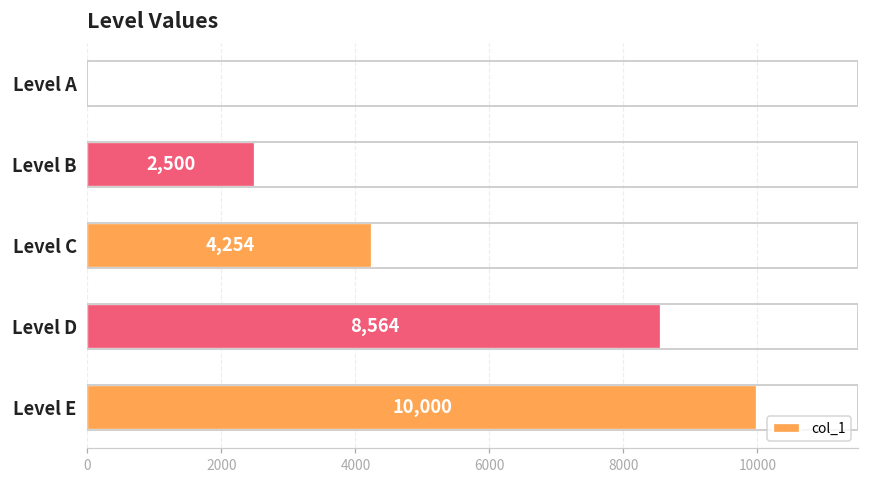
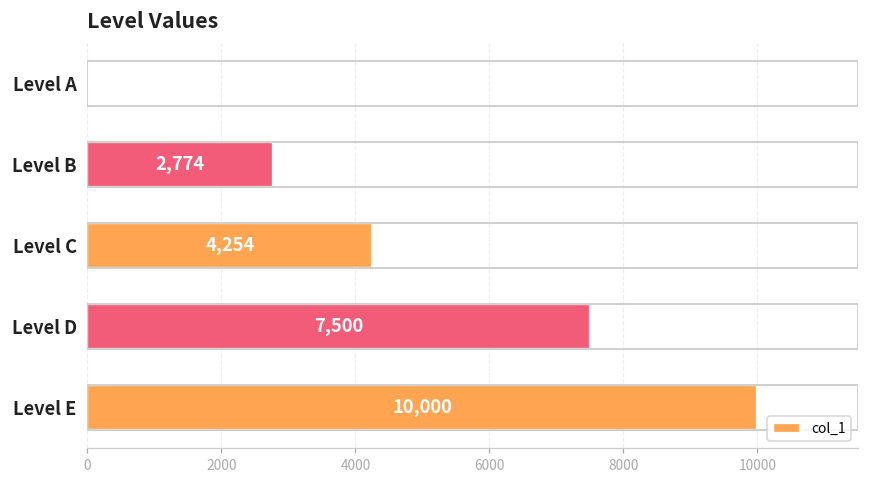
  {
-   "Level B": "2,500",
+   "Level B": "2,774",
    "Level C": "4,254",
-   "Level D": "8,564",
+   "Level D": "7,500",
    "Level E": "10,000"
  }
